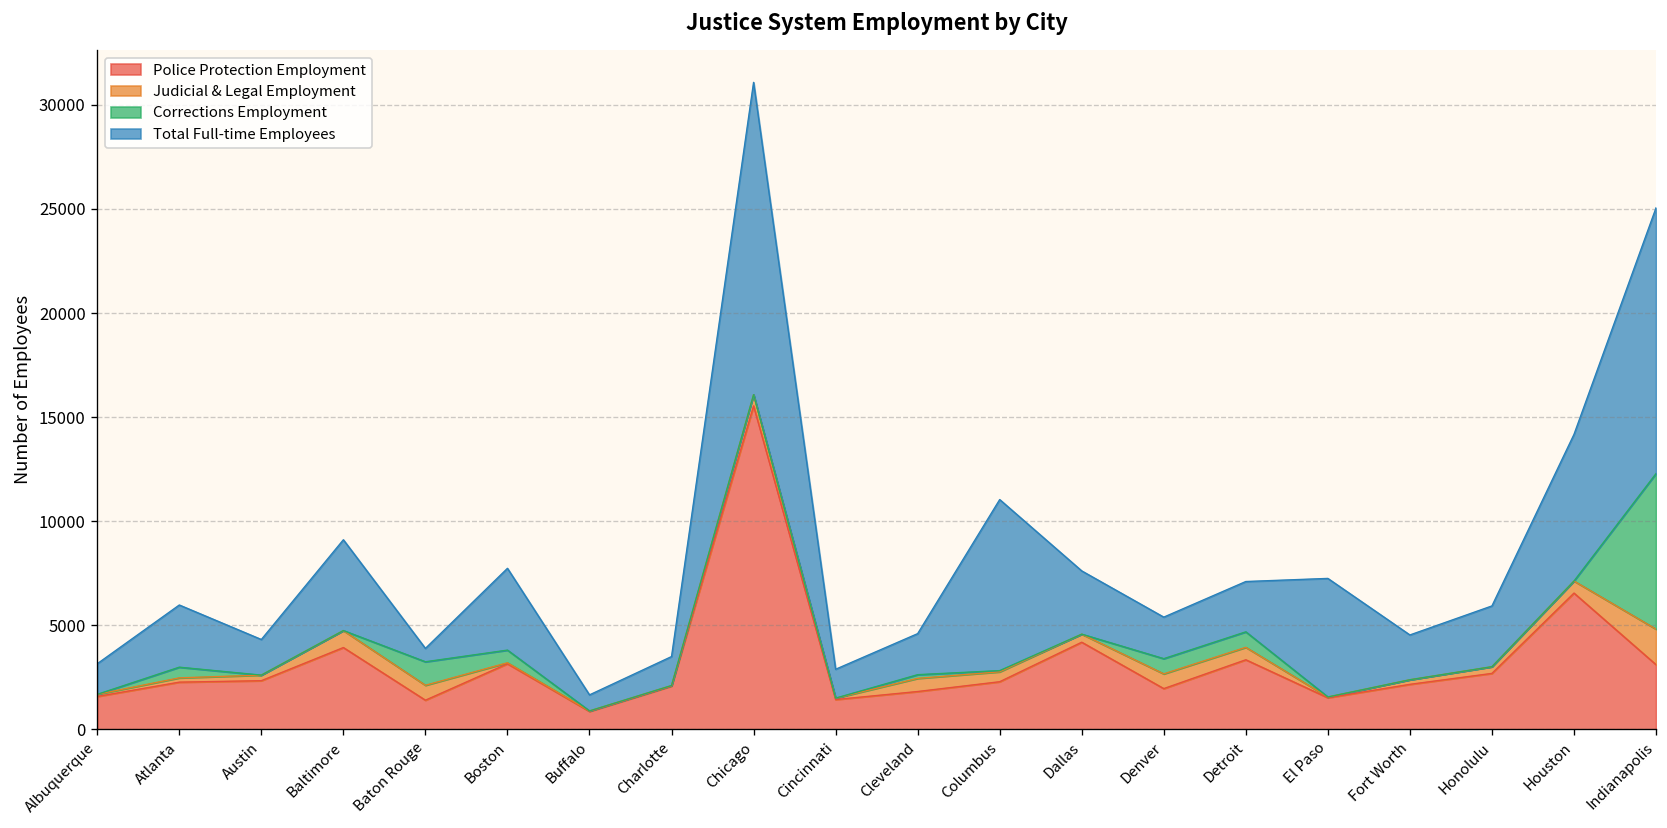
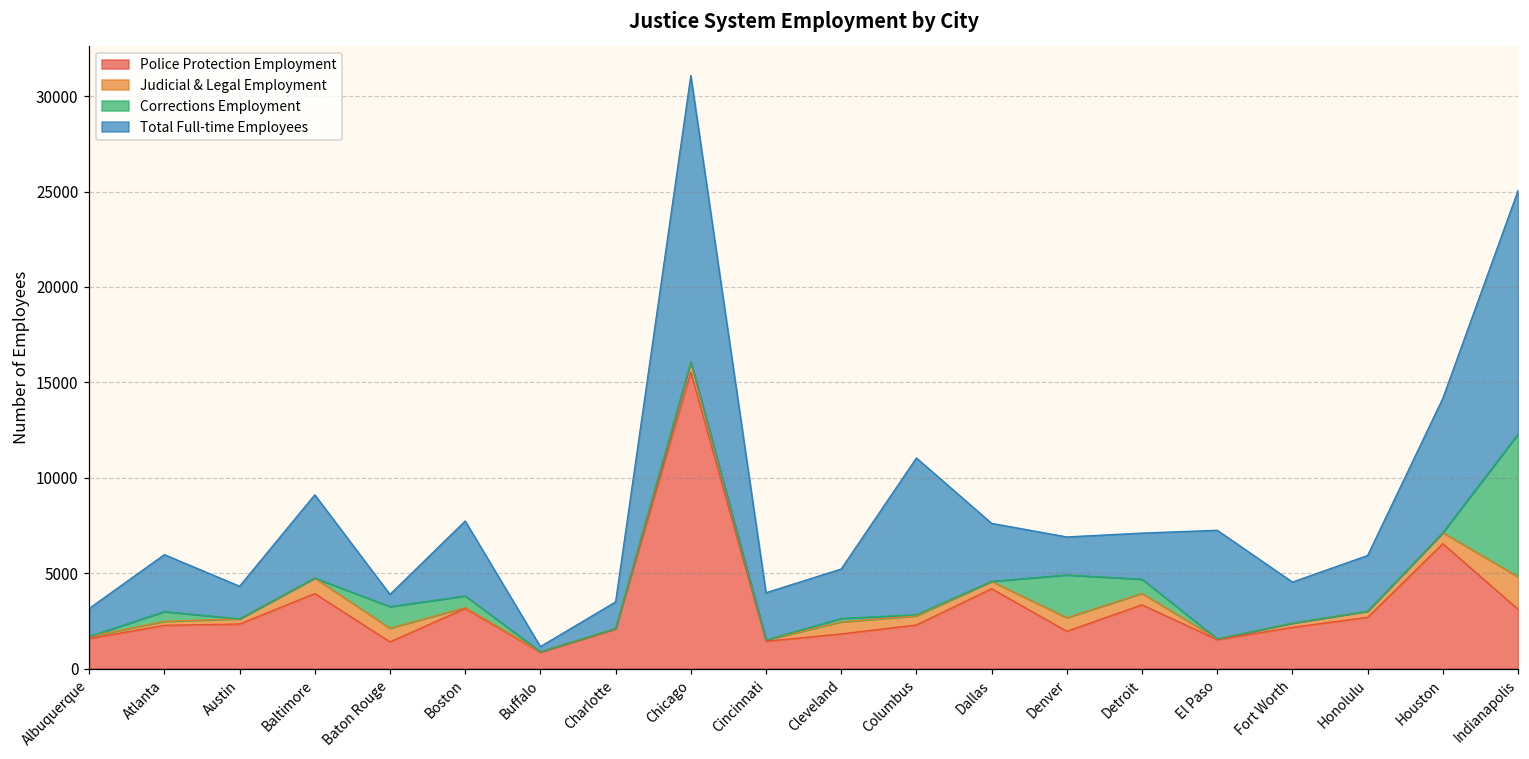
  {
    "Corrections Employment": {
      "Atlanta": 500,
      "Baton Rouge": 1100,
      "Boston": 600,
      "Cleveland": 200,
-     "Denver": 700,
+     "Denver": 2200,
      "Detroit": 700,
      "Indianapolis": 7500
    },
    "Total Full-time Employees": {
      "Albuquerque": 1500,
      "Atlanta": 3000,
      "Austin": 1700,
      "Baltimore": 4400,
      "Baton Rouge": 600,
      "Boston": 3900,
-     "Buffalo": 800,
+     "Buffalo": 300,
      "Charlotte": 1400,
      "Chicago": 15000,
-     "Cincinnati": 1400,
-     "Cleveland": 2000,
+     "Cincinnati": 2500,
+     "Cleveland": 2600,
      "Columbus": 8200,
      "Dallas": 3000,
      "Denver": 2000,
      "Detroit": 2400,
      "El Paso": 5700,
      "Fort Worth": 2200,
      "Honolulu": 2900,
      "Houston": 7000,
      "Indianapolis": 12800
    }
  }
